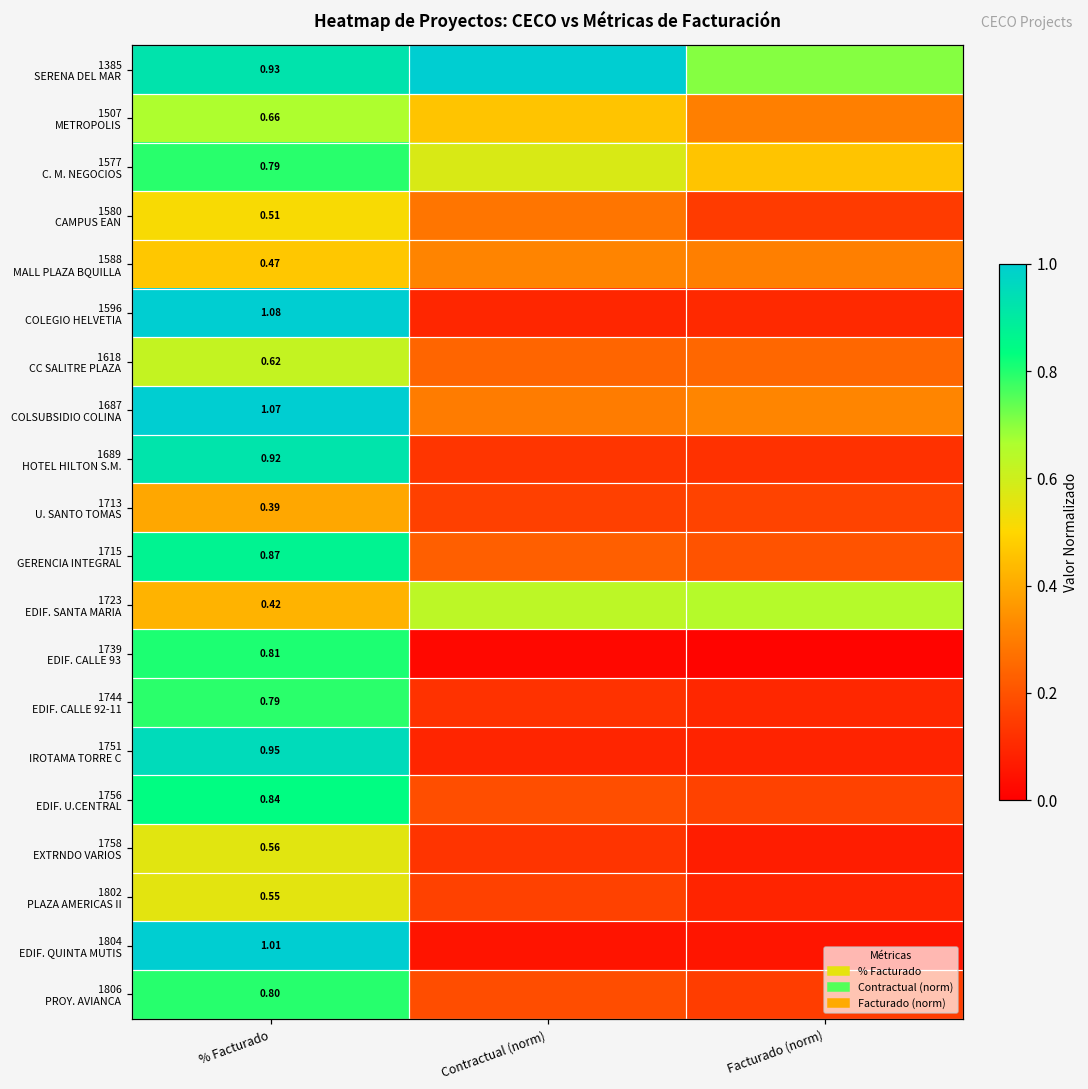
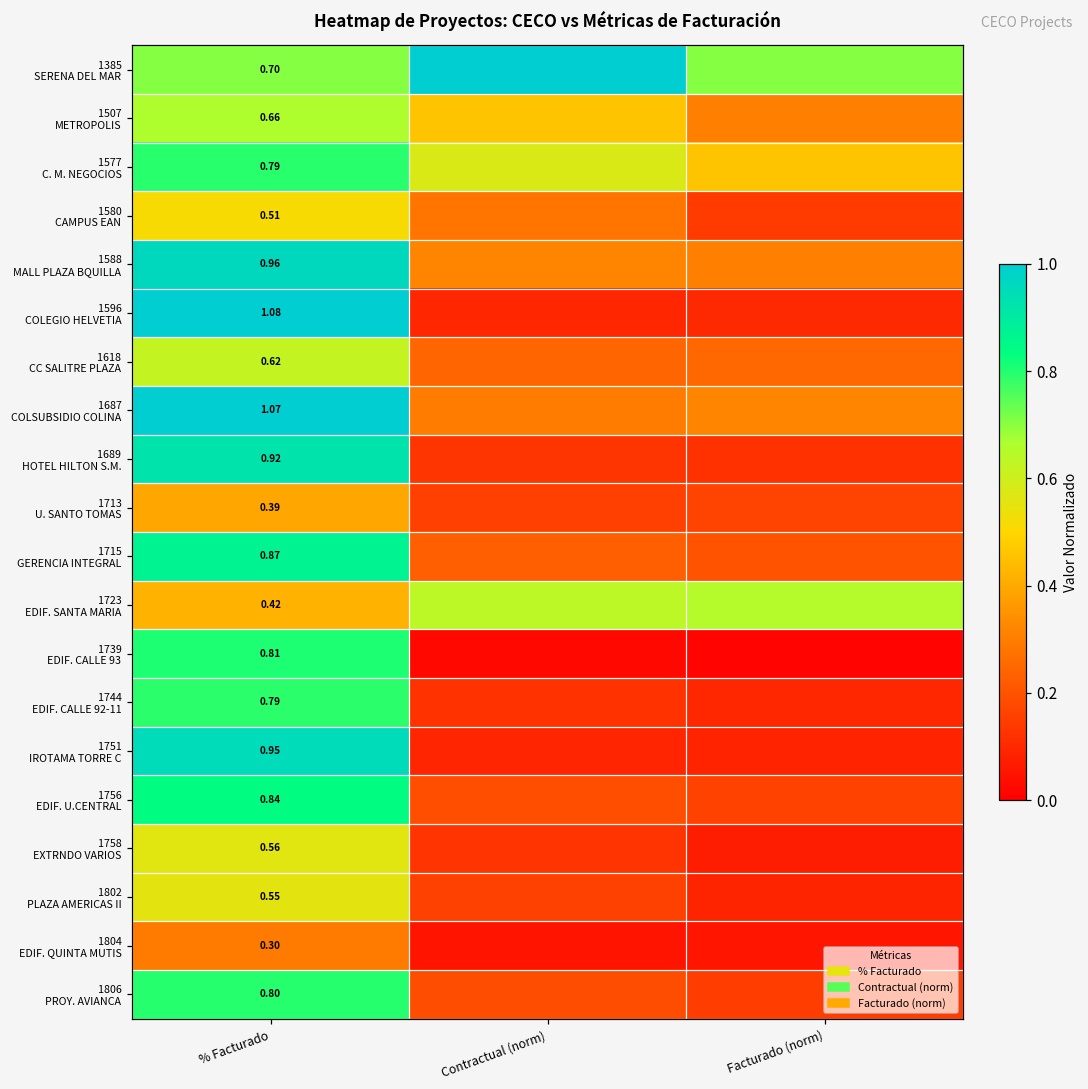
  {
    "1385 SERENA DEL MAR": {
-     "% Facturado": 0.93
+     "% Facturado": 0.70
    },
    "1507 METROPOLIS": {
      "% Facturado": 0.66
    },
    "1577 C. M. NEGOCIOS": {
      "% Facturado": 0.79
    },
    "1580 CAMPUS EAN": {
      "% Facturado": 0.51
    },
    "1588 MALL PLAZA BQUILLA": {
-     "% Facturado": 0.47
+     "% Facturado": 0.96
    },
    "1596 COLEGIO HELVETIA": {
      "% Facturado": 1.08
    },
    "1618 CC SALITRE PLAZA": {
      "% Facturado": 0.62
    },
    "1687 COLSUBSIDIO COLINA": {
      "% Facturado": 1.07
    },
    "1689 HOTEL HILTON S.M.": {
      "% Facturado": 0.92
    },
    "1713 U. SANTO TOMAS": {
      "% Facturado": 0.39
    },
    "1715 GERENCIA INTEGRAL": {
      "% Facturado": 0.87
    },
    "1723 EDIF. SANTA MARIA": {
      "% Facturado": 0.42
    },
    "1739 EDIF. CALLE 93": {
      "% Facturado": 0.81
    },
    "1744 EDIF. CALLE 92-11": {
      "% Facturado": 0.79
    },
    "1751 IROTAMA TORRE C": {
      "% Facturado": 0.95
    },
    "1756 EDIF. U.CENTRAL": {
      "% Facturado": 0.84
    },
    "1758 EXTRNDO VARIOS": {
      "% Facturado": 0.56
    },
    "1802 PLAZA AMERICAS II": {
      "% Facturado": 0.55
    },
    "1804 EDIF. QUINTA MUTIS": {
-     "% Facturado": 1.01
+     "% Facturado": 0.30
    },
    "1806 PROY. AVIANCA": {
      "% Facturado": 0.80
    }
  }
